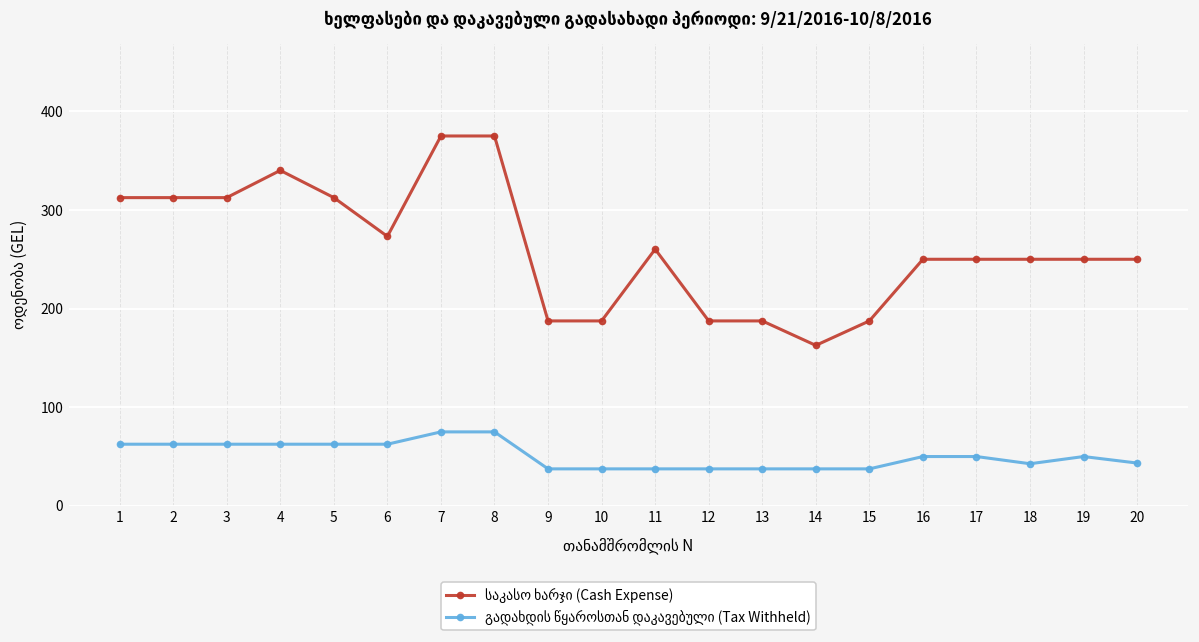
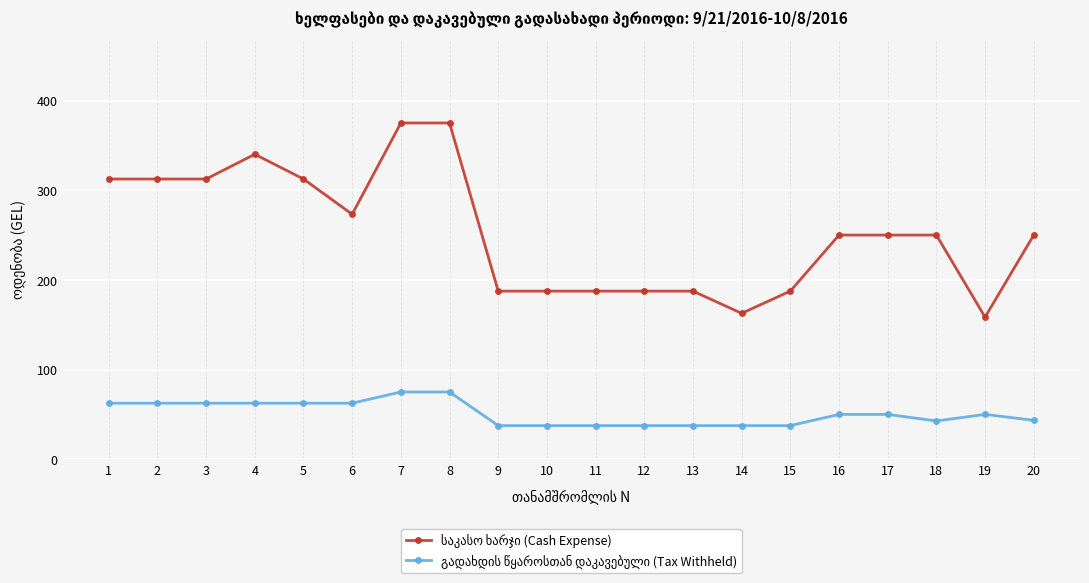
  {
    "საკასო ხარჯი (Cash Expense)": {
      "1": 310,
      "2": 310,
      "3": 310,
      "4": 340,
      "5": 310,
      "6": 270,
      "7": 380,
      "8": 380,
      "9": 190,
      "10": 190,
-     "11": 260,
+     "11": 190,
      "12": 190,
      "13": 190,
      "14": 160,
      "15": 190,
      "16": 250,
      "17": 250,
      "18": 250,
-     "19": 250,
+     "19": 160,
      "20": 250
    },
    "გადახდის წყაროსთან დაკავებული (Tax Withheld)": {
      "1": 60,
      "2": 60,
      "3": 60,
      "4": 60,
      "5": 60,
      "6": 60,
      "7": 80,
      "8": 80,
      "9": 40,
      "10": 40,
      "11": 40,
      "12": 40,
      "13": 40,
      "14": 40,
      "15": 40,
      "16": 50,
      "17": 50,
      "18": 40,
      "19": 50,
      "20": 40
    }
  }
